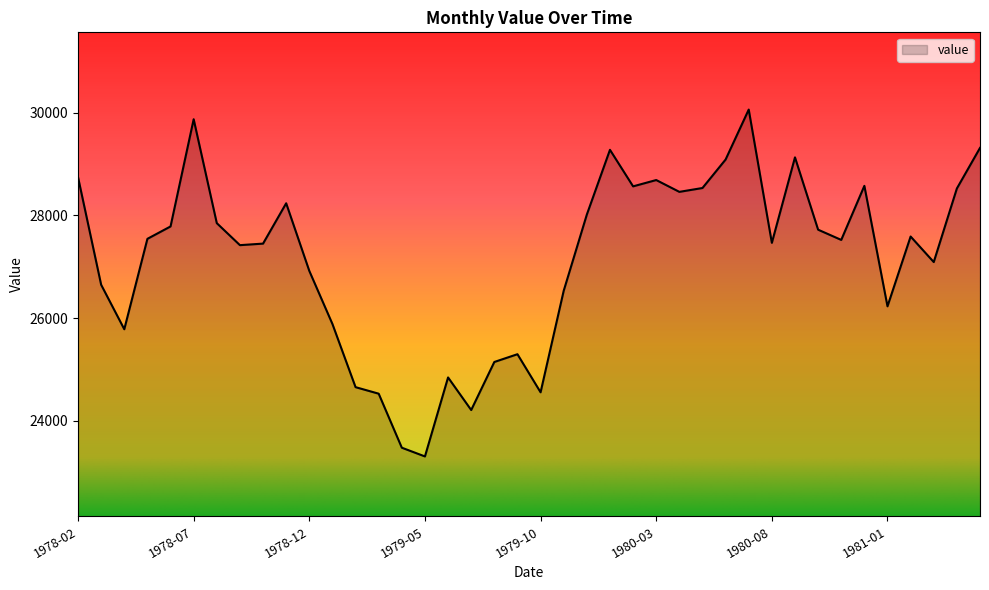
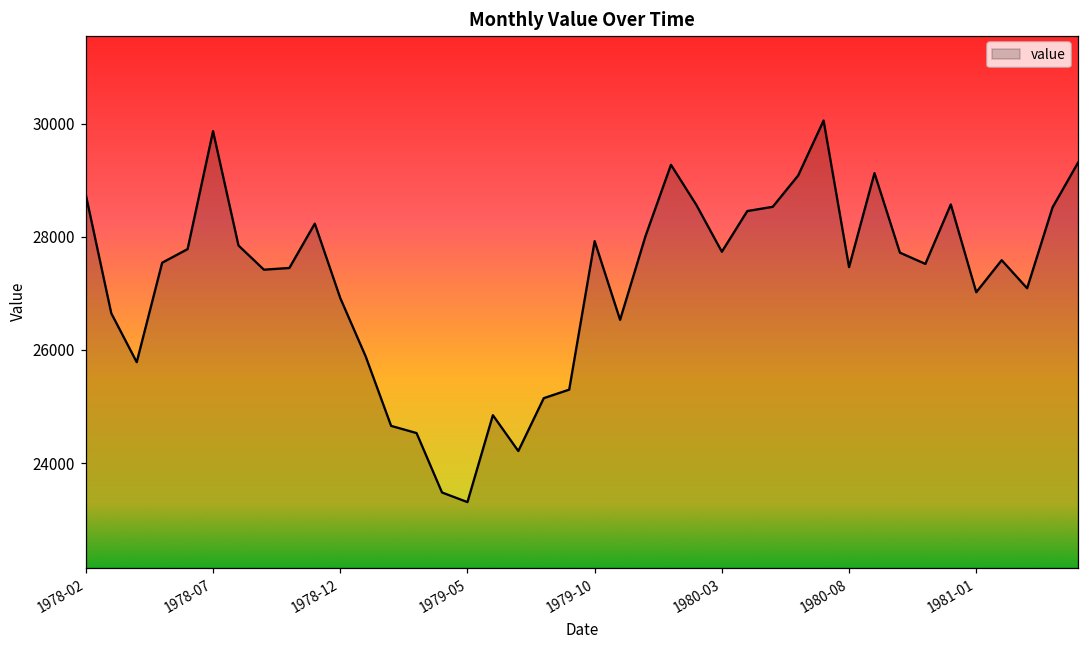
  {
    "1978-02": 28700,
    "1978-07": 29900,
    "1978-12": 26900,
    "1979-05": 23300,
-   "1979-10": 24600,
-   "1980-03": 28700,
+   "1979-10": 27900,
+   "1980-03": 27700,
    "1980-08": 27500,
-   "1981-01": 26200
+   "1981-01": 27000
  }
